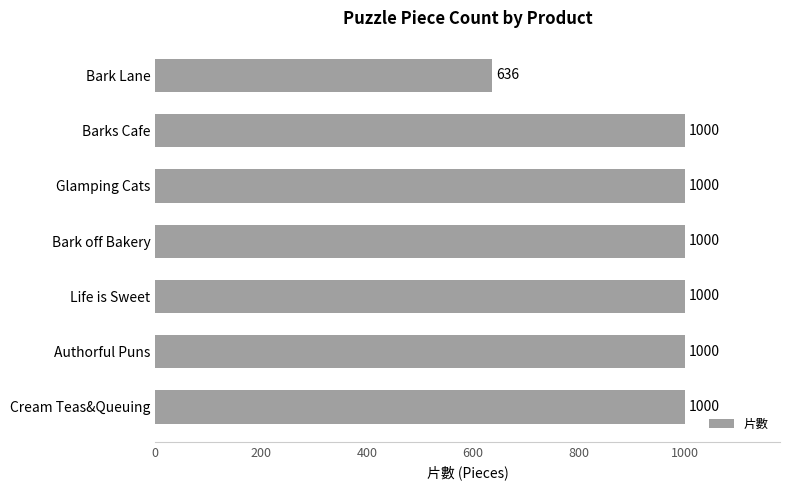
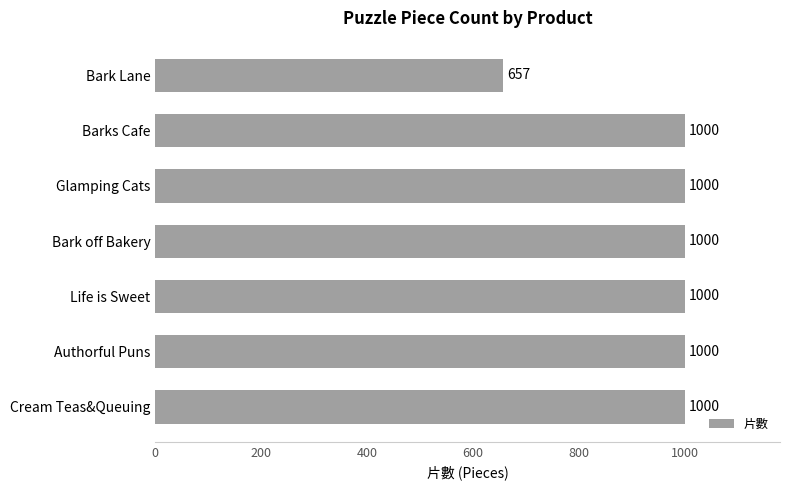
  {
-   "Bark Lane": 636,
+   "Bark Lane": 657,
    "Barks Cafe": 1000,
    "Glamping Cats": 1000,
    "Bark off Bakery": 1000,
    "Life is Sweet": 1000,
    "Authorful Puns": 1000,
    "Cream Teas&Queuing": 1000
  }
